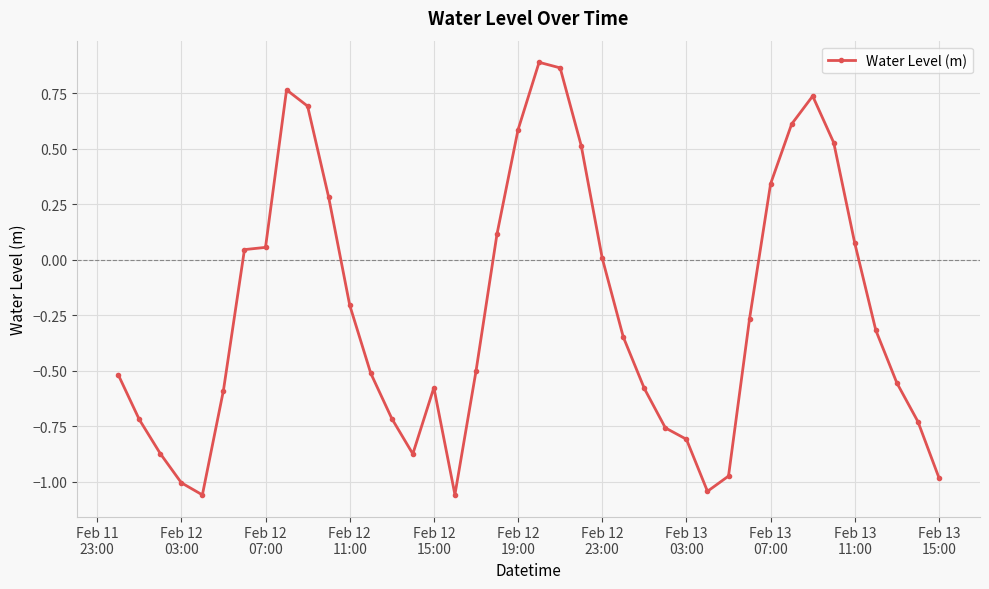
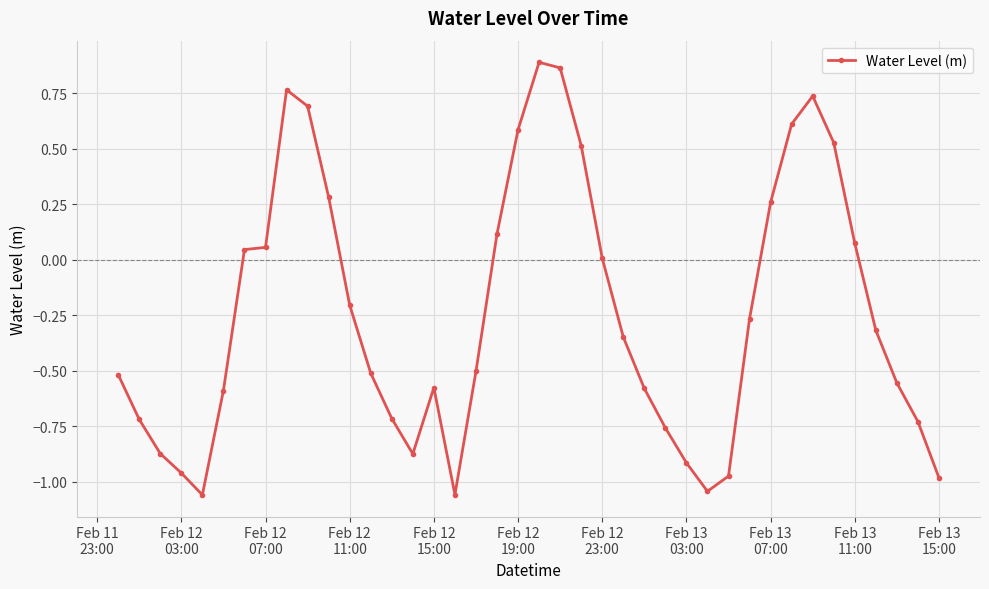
  {
-   "Feb 12 03:00": -1.00,
+   "Feb 12 03:00": -0.96,
    "Feb 12 07:00": 0.06,
    "Feb 12 11:00": -0.20,
    "Feb 12 15:00": -0.58,
    "Feb 12 19:00": 0.59,
    "Feb 12 23:00": 0.01,
-   "Feb 13 03:00": -0.81,
-   "Feb 13 07:00": 0.34,
+   "Feb 13 03:00": -0.91,
+   "Feb 13 07:00": 0.26,
    "Feb 13 11:00": 0.07,
    "Feb 13 15:00": -0.98
  }
